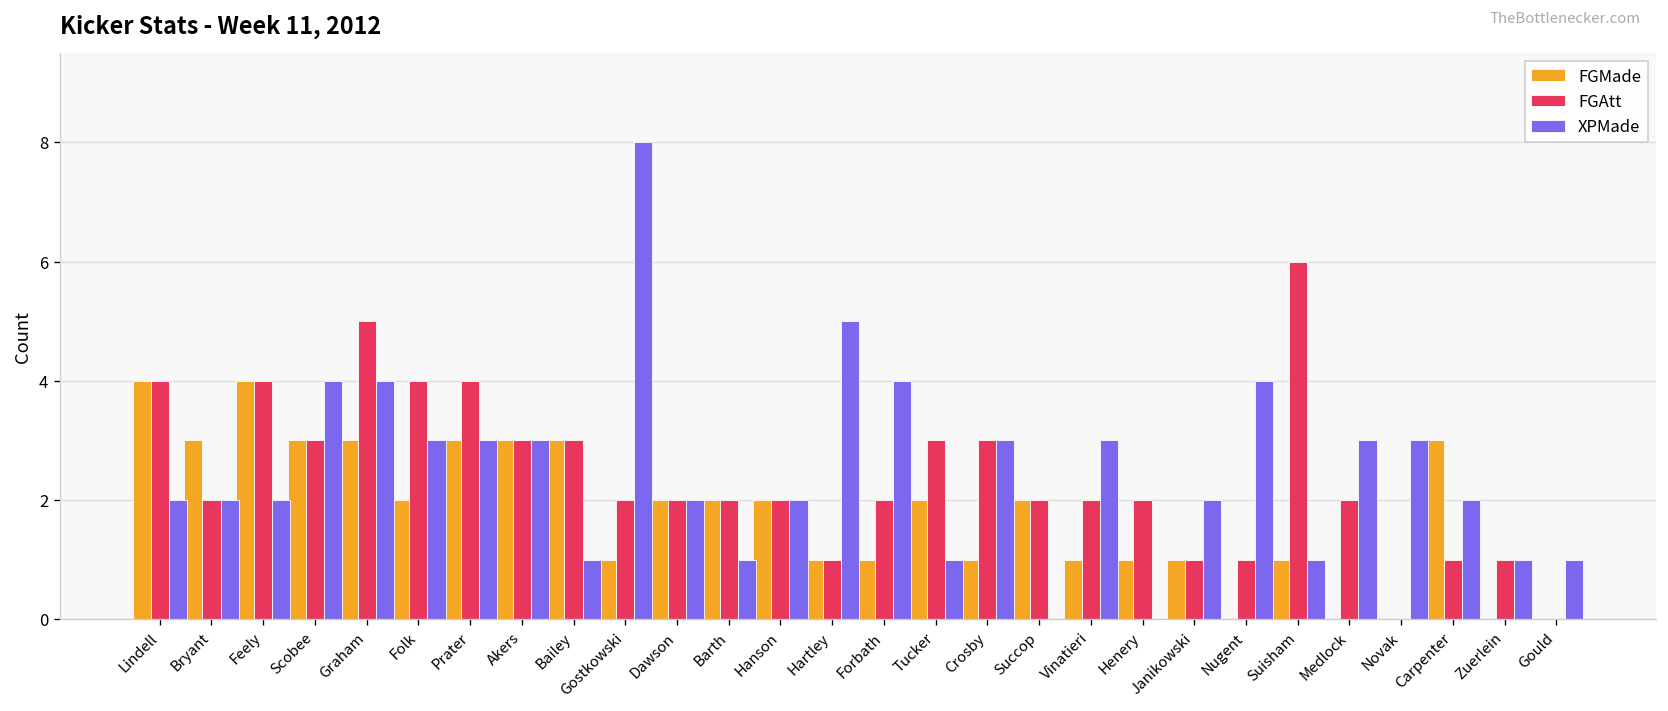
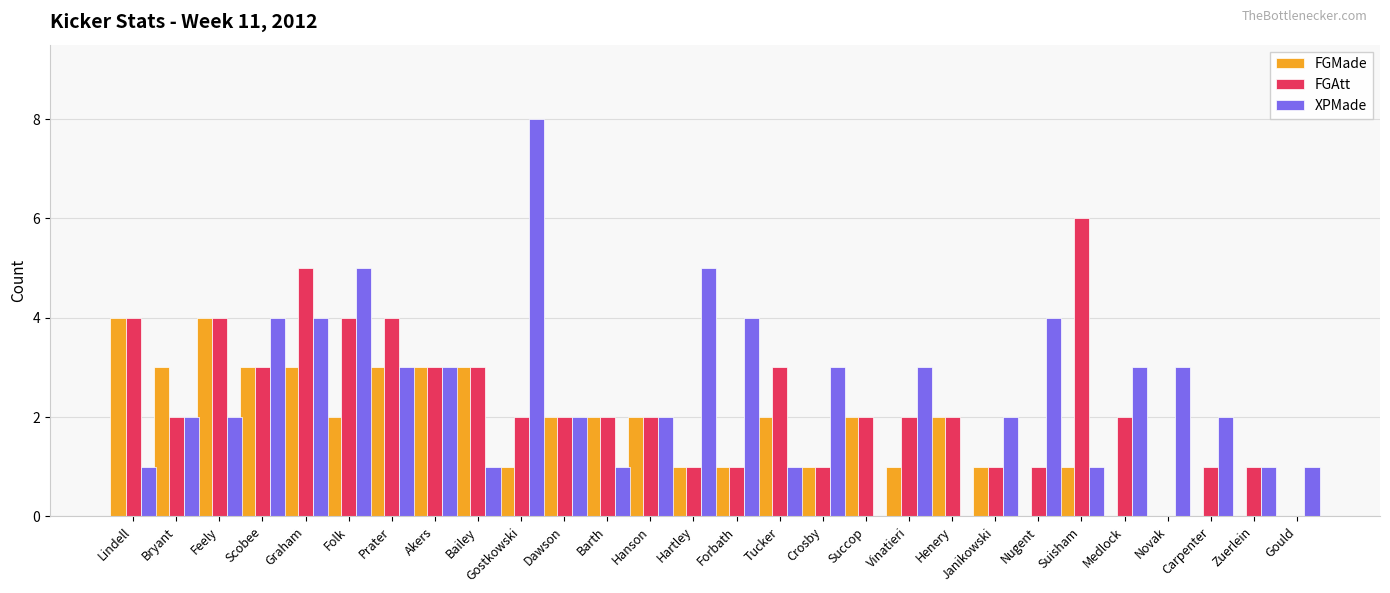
  {
    "FGMade": {
      "Lindell": 4,
      "Bryant": 3,
      "Feely": 4,
      "Scobee": 3,
      "Graham": 3,
      "Folk": 2,
      "Prater": 3,
      "Akers": 3,
      "Bailey": 3,
      "Gostkowski": 1,
      "Dawson": 2,
      "Barth": 2,
      "Hanson": 2,
      "Hartley": 1,
      "Forbath": 1,
      "Tucker": 2,
      "Crosby": 1,
      "Succop": 2,
      "Vinatieri": 1,
-     "Henery": 1,
+     "Henery": 2,
      "Janikowski": 1,
      "Nugent": 0,
      "Suisham": 1,
      "Medlock": 0,
      "Novak": 0,
-     "Carpenter": 3,
+     "Carpenter": 0,
      "Zuerlein": 0,
      "Gould": 0
    },
    "FGAtt": {
      "Lindell": 4,
      "Bryant": 2,
      "Feely": 4,
      "Scobee": 3,
      "Graham": 5,
      "Folk": 4,
      "Prater": 4,
      "Akers": 3,
      "Bailey": 3,
      "Gostkowski": 2,
      "Dawson": 2,
      "Barth": 2,
      "Hanson": 2,
      "Hartley": 1,
-     "Forbath": 2,
+     "Forbath": 1,
      "Tucker": 3,
-     "Crosby": 3,
+     "Crosby": 1,
      "Succop": 2,
      "Vinatieri": 2,
      "Henery": 2,
      "Janikowski": 1,
      "Nugent": 1,
      "Suisham": 6,
      "Medlock": 2,
      "Novak": 0,
      "Carpenter": 1,
      "Zuerlein": 1,
      "Gould": 0
    },
    "XPMade": {
-     "Lindell": 2,
+     "Lindell": 1,
      "Bryant": 2,
      "Feely": 2,
      "Scobee": 4,
      "Graham": 4,
-     "Folk": 3,
+     "Folk": 5,
      "Prater": 3,
      "Akers": 3,
      "Bailey": 1,
      "Gostkowski": 8,
      "Dawson": 2,
      "Barth": 1,
      "Hanson": 2,
      "Hartley": 5,
      "Forbath": 4,
      "Tucker": 1,
      "Crosby": 3,
      "Succop": 0,
      "Vinatieri": 3,
      "Henery": 0,
      "Janikowski": 2,
      "Nugent": 4,
      "Suisham": 1,
      "Medlock": 3,
      "Novak": 3,
      "Carpenter": 2,
      "Zuerlein": 1,
      "Gould": 1
    }
  }
